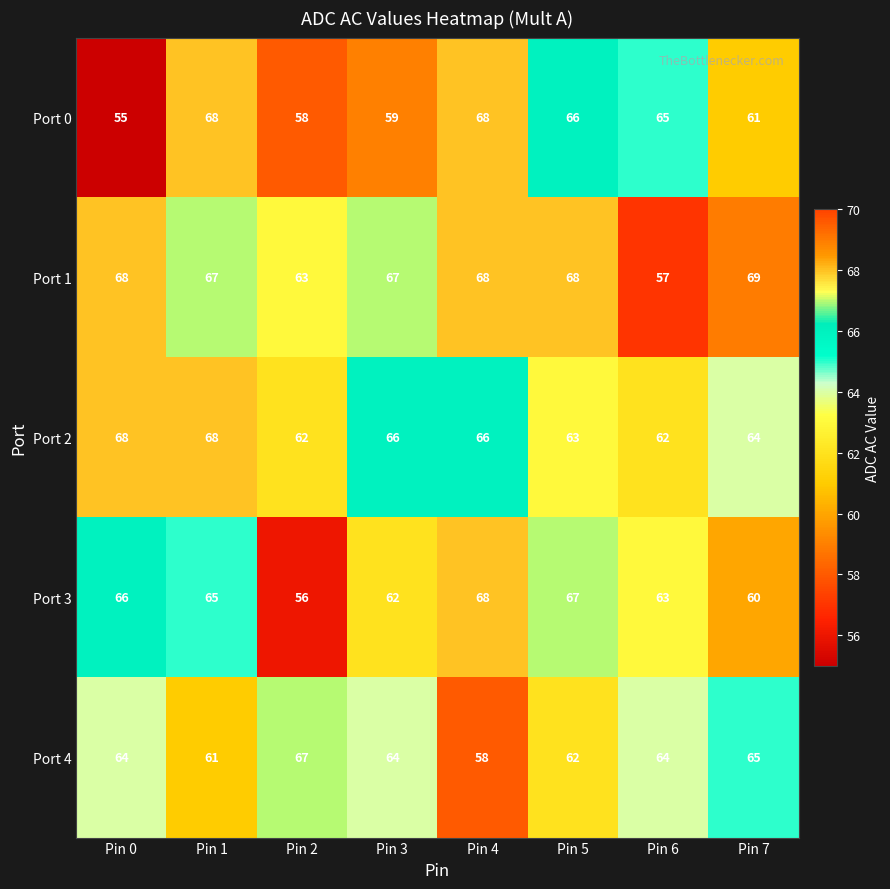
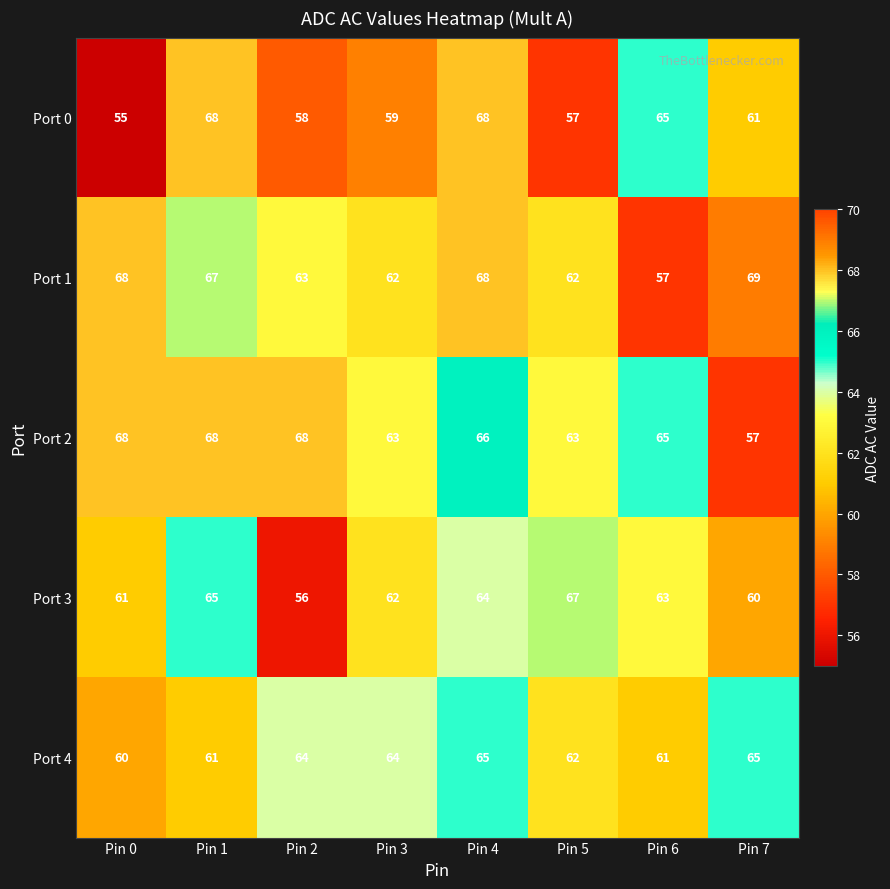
  {
    "Port 0": {
      "Pin 0": 55,
      "Pin 1": 68,
      "Pin 2": 58,
      "Pin 3": 59,
      "Pin 4": 68,
-     "Pin 5": 66,
+     "Pin 5": 57,
      "Pin 6": 65
    },
    "Port 1": {
      "Pin 0": 68,
      "Pin 1": 67,
      "Pin 2": 63,
-     "Pin 3": 67,
+     "Pin 3": 62,
      "Pin 4": 68,
-     "Pin 5": 68,
+     "Pin 5": 62,
      "Pin 6": 57,
      "Pin 7": 69
    },
    "Port 2": {
      "Pin 0": 68,
      "Pin 1": 68,
-     "Pin 2": 62,
-     "Pin 3": 66,
+     "Pin 2": 68,
+     "Pin 3": 63,
      "Pin 4": 66,
      "Pin 5": 63,
-     "Pin 6": 62,
-     "Pin 7": 64
+     "Pin 6": 65,
+     "Pin 7": 57
    },
    "Port 3": {
-     "Pin 0": 66,
+     "Pin 0": 61,
      "Pin 1": 65,
      "Pin 2": 56,
      "Pin 3": 62,
-     "Pin 4": 68,
+     "Pin 4": 64,
      "Pin 5": 67,
      "Pin 6": 63,
      "Pin 7": 60
    },
    "Port 4": {
-     "Pin 0": 64,
+     "Pin 0": 60,
      "Pin 1": 61,
-     "Pin 2": 67,
+     "Pin 2": 64,
      "Pin 3": 64,
-     "Pin 4": 58,
+     "Pin 4": 65,
      "Pin 5": 62,
-     "Pin 6": 64,
+     "Pin 6": 61,
      "Pin 7": 65
    }
  }
